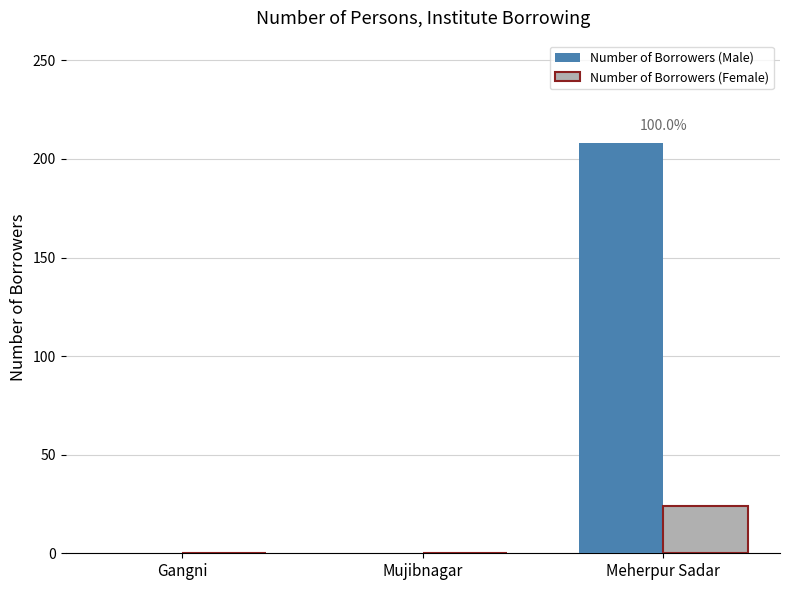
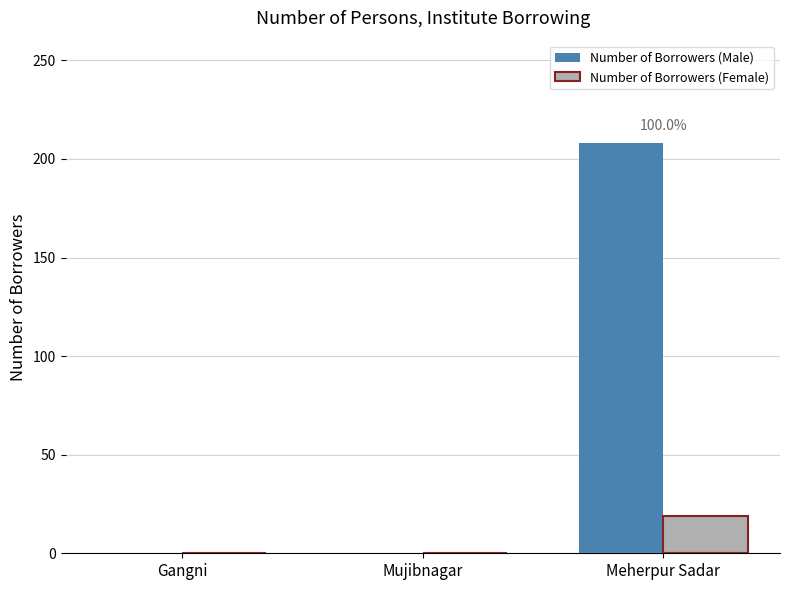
  {
    "Number of Borrowers (Male)": {
      "Gangni": 0,
      "Mujibnagar": 0
    },
    "Number of Borrowers (Female)": {
      "Gangni": 0,
      "Mujibnagar": 0,
-     "Meherpur Sadar": 24
+     "Meherpur Sadar": 19
    }
  }
